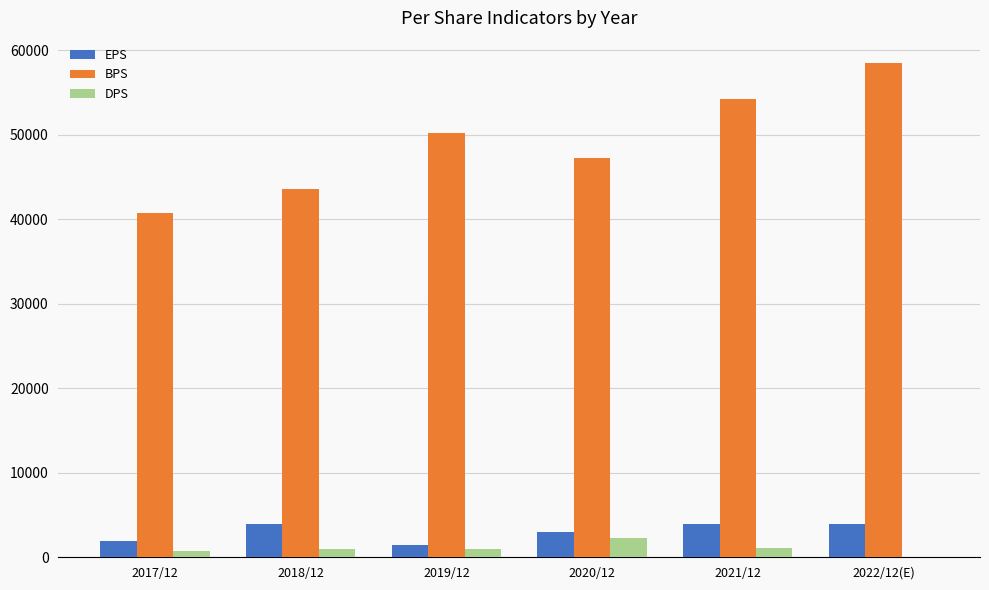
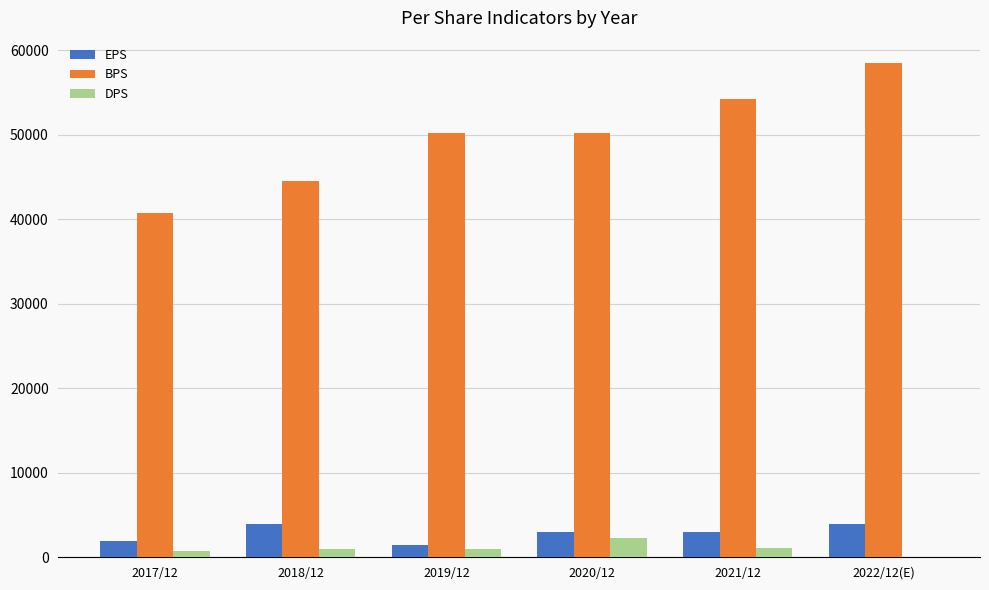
  {
    "EPS": {
      "2017/12": 2000,
      "2018/12": 4000,
      "2019/12": 1000,
      "2020/12": 3000,
-     "2021/12": 4000,
+     "2021/12": 3000,
      "2022/12(E)": 4000
    },
    "BPS": {
      "2017/12": 41000,
-     "2018/12": 44000,
+     "2018/12": 45000,
      "2019/12": 50000,
-     "2020/12": 47000,
+     "2020/12": 50000,
      "2021/12": 54000,
      "2022/12(E)": 59000
    },
    "DPS": {
      "2017/12": 1000,
      "2018/12": 1000,
      "2019/12": 1000,
      "2020/12": 2000,
      "2021/12": 1000,
      "2022/12(E)": 0
    }
  }
